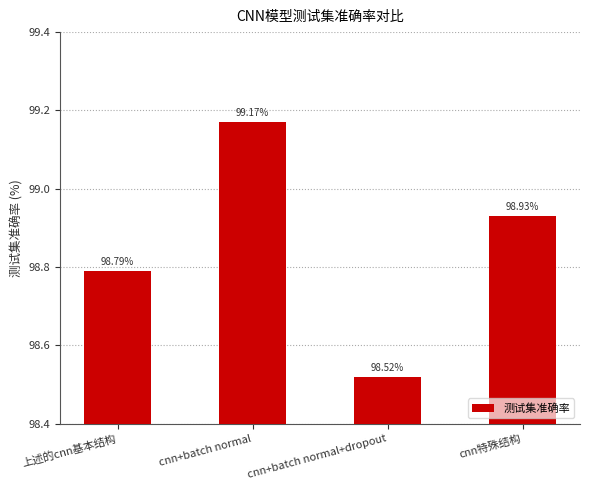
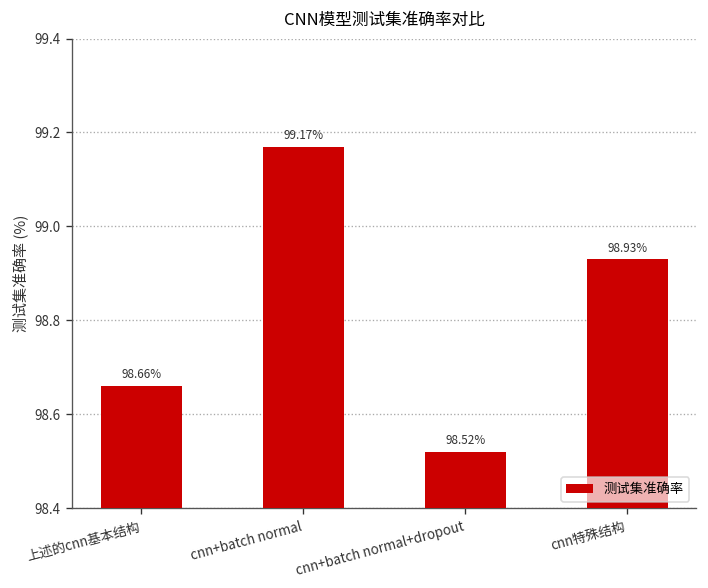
  {
-   "上述的cnn基本结构": "98.79%",
+   "上述的cnn基本结构": "98.66%",
    "cnn+batch normal": "99.17%",
    "cnn+batch normal+dropout": "98.52%",
    "cnn特殊结构": "98.93%"
  }
